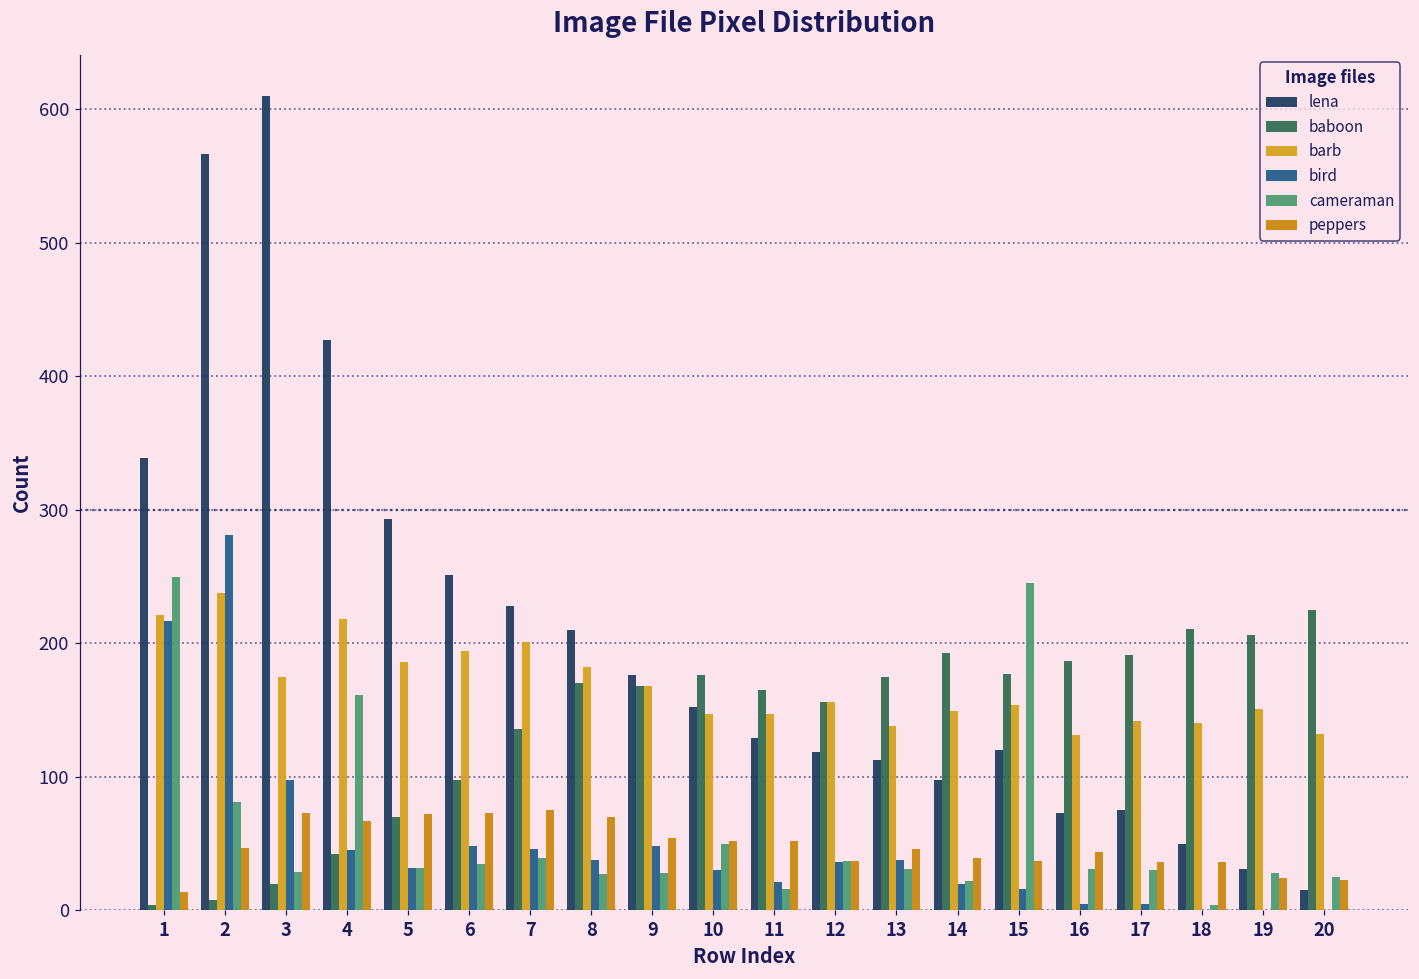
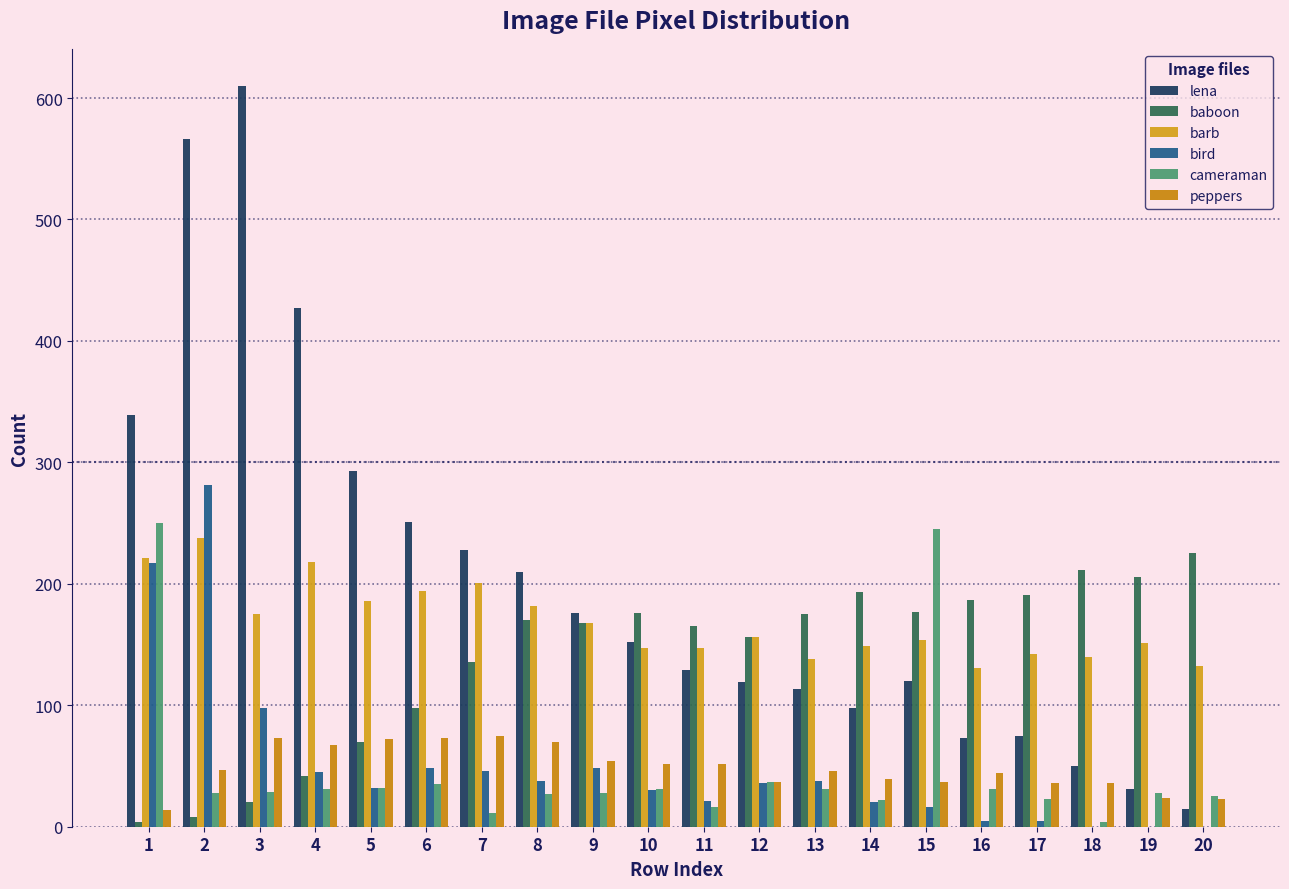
  {
    "cameraman": {
      "1": 250,
-     "2": 81,
+     "2": 28,
      "3": 29,
-     "4": 161,
+     "4": 31,
      "5": 32,
      "6": 35,
-     "7": 39,
+     "7": 11,
      "8": 27,
      "9": 28,
-     "10": 50,
+     "10": 31,
      "11": 16,
      "12": 37,
      "13": 31,
      "14": 22,
      "15": 245,
      "16": 31,
-     "17": 30,
+     "17": 23,
      "18": 4,
      "19": 28,
      "20": 25
    }
  }
